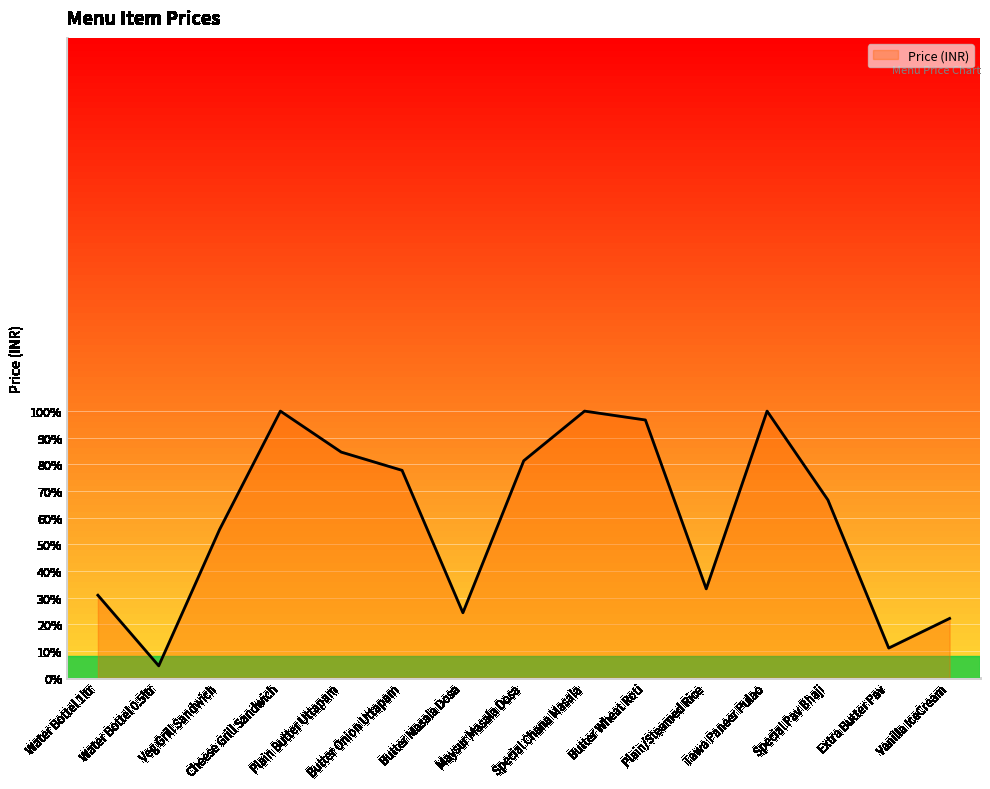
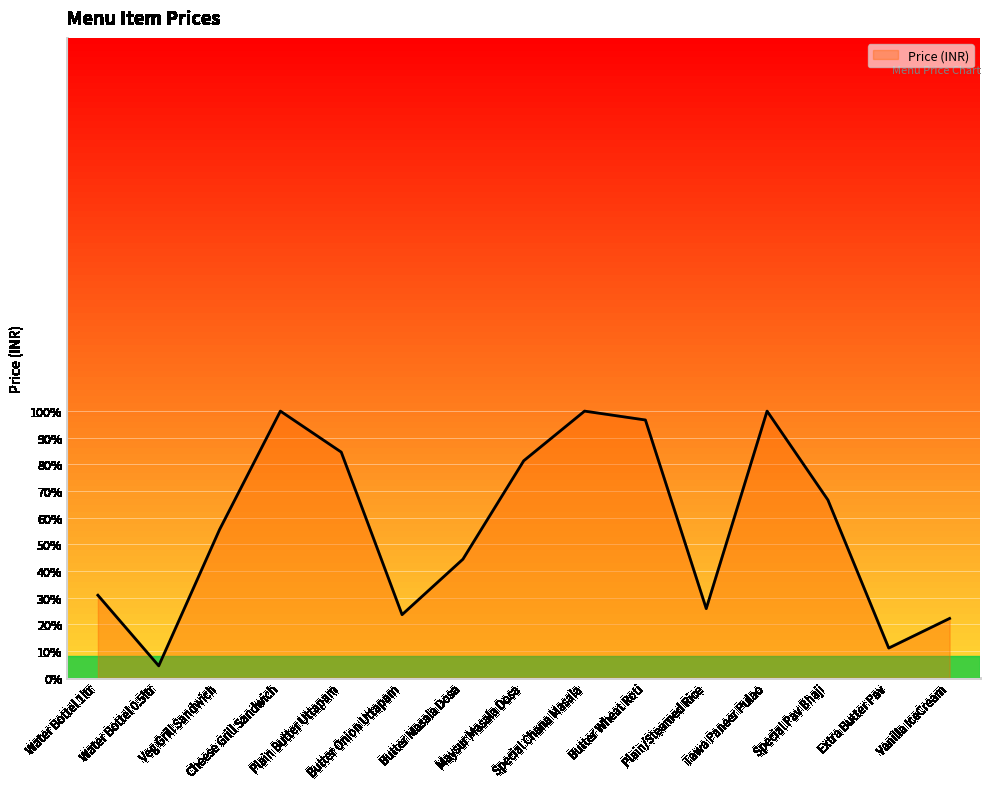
  {
    "Water Bottel 1ltr": "31%",
    "Veg Grill Sandwich": "56%",
    "Cheese Grill Sandwich": "100%",
    "Plain Butter Uttapam": "85%",
-   "Butter Onion Uttapam": "78%",
-   "Butter Masala Dosa": "24%",
+   "Butter Onion Uttapam": "24%",
+   "Butter Masala Dosa": "44%",
    "Maysur Masala Dosa": "81%",
    "Special Chana Masala": "100%",
    "Butter Wheat Roti": "97%",
-   "Plain/Steamed Rice": "33%",
+   "Plain/Steamed Rice": "26%",
    "Tawa Paneer Pulao": "100%",
    "Special Pav Bhaji": "67%",
    "Extra Butter Pav": "11%",
    "Vanilla IceCream": "22%"
  }
